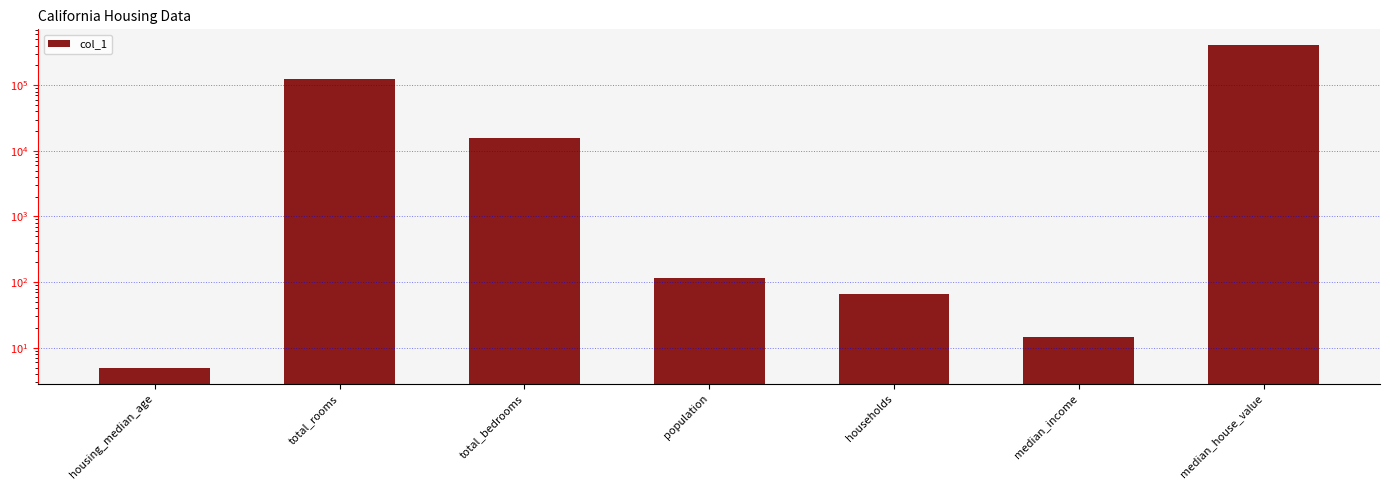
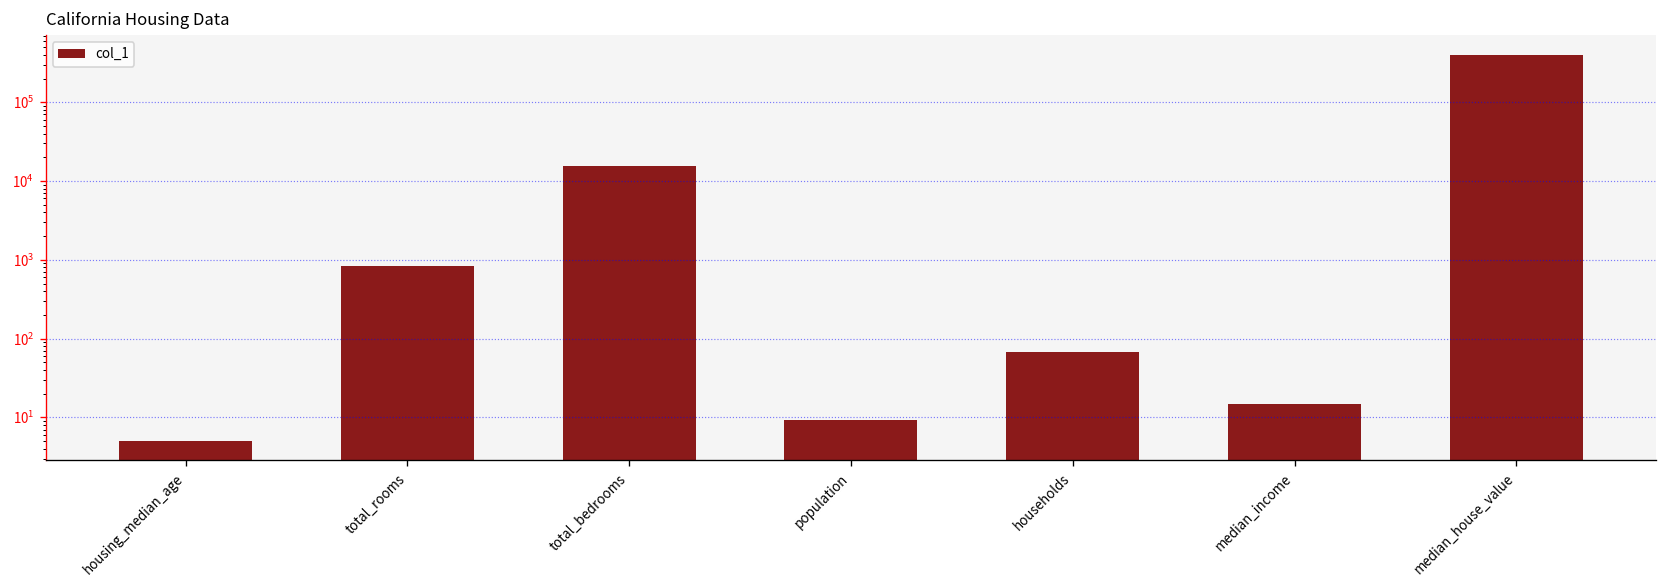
  {
    "housing_median_age": 5,
-   "total_rooms": 130000,
+   "total_rooms": 800,
    "total_bedrooms": 16000,
-   "population": 120,
+   "population": 9,
    "households": 70,
    "median_income": 15,
    "median_house_value": 400000
  }
